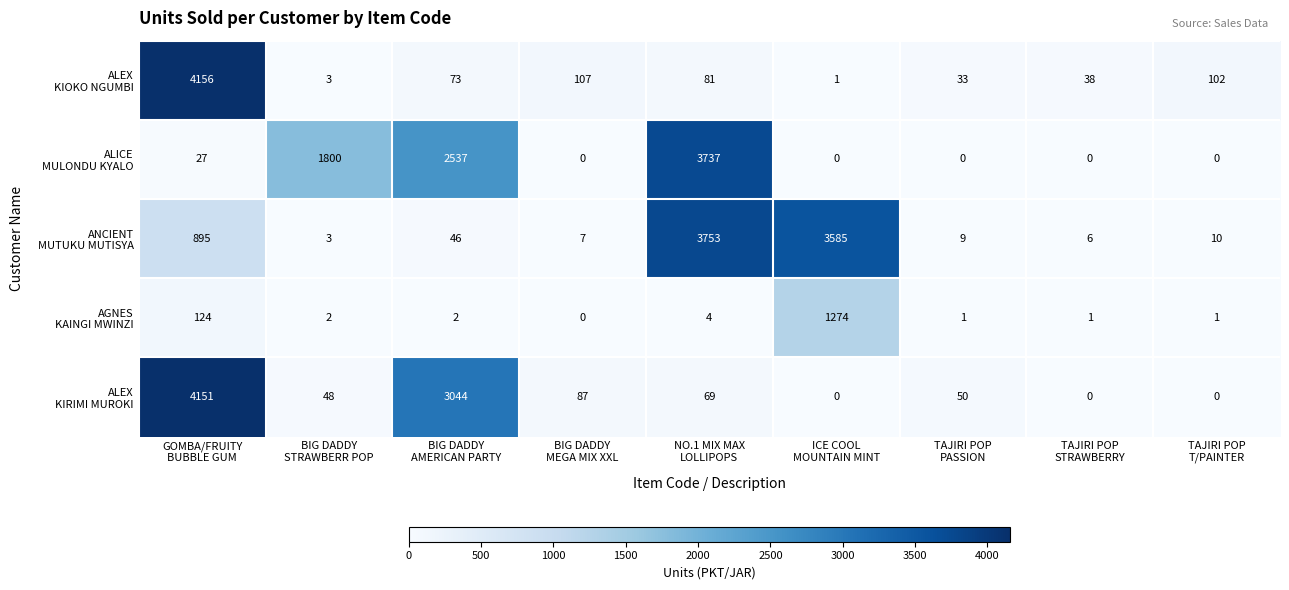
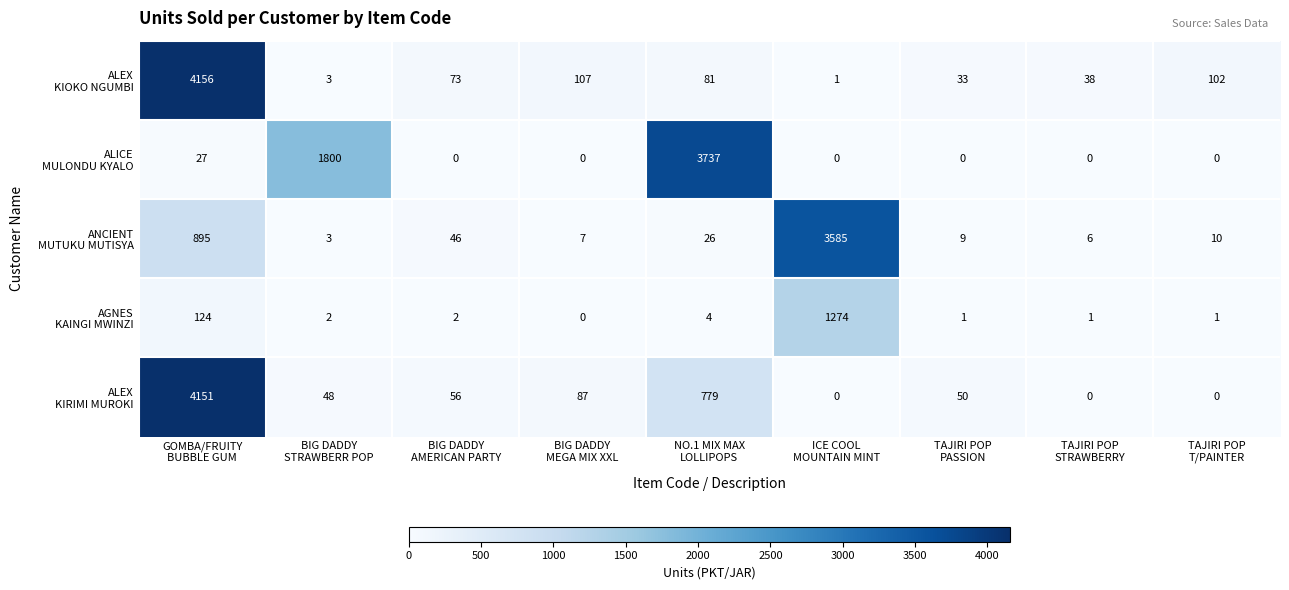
  {
    "ALEX KIOKO NGUMBI": {
      "GOMBA/FRUITY BUBBLE GUM": 4156,
      "BIG DADDY STRAWBERR POP": 3,
      "BIG DADDY AMERICAN PARTY": 73,
      "BIG DADDY MEGA MIX XXL": 107,
      "NO.1 MIX MAX LOLLIPOPS": 81,
      "ICE COOL MOUNTAIN MINT": 1,
      "TAJIRI POP PASSION": 33,
      "TAJIRI POP STRAWBERRY": 38,
      "TAJIRI POP T/PAINTER": 102
    },
    "ALICE MULONDU KYALO": {
      "GOMBA/FRUITY BUBBLE GUM": 27,
      "BIG DADDY STRAWBERR POP": 1800,
-     "BIG DADDY AMERICAN PARTY": 2537,
+     "BIG DADDY AMERICAN PARTY": 0,
      "BIG DADDY MEGA MIX XXL": 0,
      "NO.1 MIX MAX LOLLIPOPS": 3737,
      "ICE COOL MOUNTAIN MINT": 0,
      "TAJIRI POP PASSION": 0,
      "TAJIRI POP STRAWBERRY": 0,
      "TAJIRI POP T/PAINTER": 0
    },
    "ANCIENT MUTUKU MUTISYA": {
      "GOMBA/FRUITY BUBBLE GUM": 895,
      "BIG DADDY STRAWBERR POP": 3,
      "BIG DADDY AMERICAN PARTY": 46,
      "BIG DADDY MEGA MIX XXL": 7,
-     "NO.1 MIX MAX LOLLIPOPS": 3753,
+     "NO.1 MIX MAX LOLLIPOPS": 26,
      "ICE COOL MOUNTAIN MINT": 3585,
      "TAJIRI POP PASSION": 9,
      "TAJIRI POP STRAWBERRY": 6,
      "TAJIRI POP T/PAINTER": 10
    },
    "AGNES KAINGI MWINZI": {
      "GOMBA/FRUITY BUBBLE GUM": 124,
      "BIG DADDY STRAWBERR POP": 2,
      "BIG DADDY AMERICAN PARTY": 2,
      "BIG DADDY MEGA MIX XXL": 0,
      "NO.1 MIX MAX LOLLIPOPS": 4,
      "ICE COOL MOUNTAIN MINT": 1274,
      "TAJIRI POP PASSION": 1,
      "TAJIRI POP STRAWBERRY": 1,
      "TAJIRI POP T/PAINTER": 1
    },
    "ALEX KIRIMI MUROKI": {
      "GOMBA/FRUITY BUBBLE GUM": 4151,
      "BIG DADDY STRAWBERR POP": 48,
-     "BIG DADDY AMERICAN PARTY": 3044,
+     "BIG DADDY AMERICAN PARTY": 56,
      "BIG DADDY MEGA MIX XXL": 87,
-     "NO.1 MIX MAX LOLLIPOPS": 69,
+     "NO.1 MIX MAX LOLLIPOPS": 779,
      "ICE COOL MOUNTAIN MINT": 0,
      "TAJIRI POP PASSION": 50,
      "TAJIRI POP STRAWBERRY": 0,
      "TAJIRI POP T/PAINTER": 0
    }
  }
